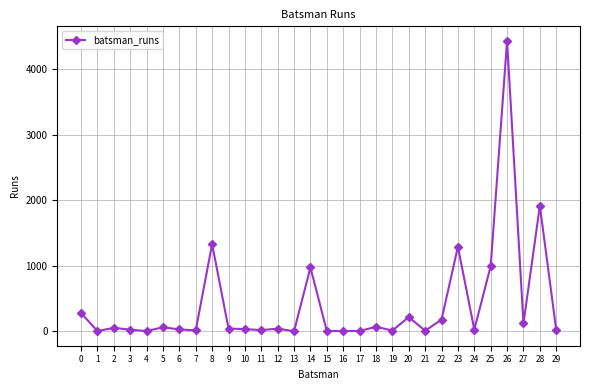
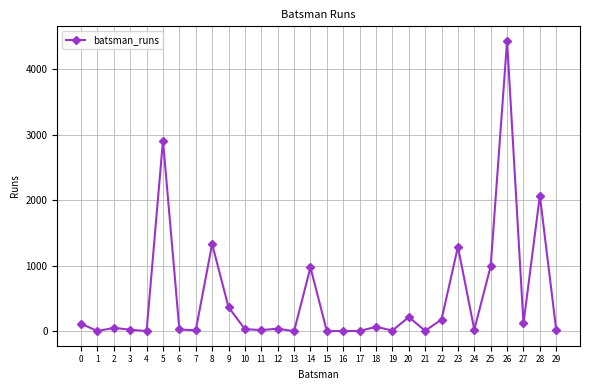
  {
-   "0": 300,
+   "0": 100,
    "1": 0,
    "2": 100,
    "3": 0,
    "4": 0,
-   "5": 100,
+   "5": 2900,
    "6": 0,
    "7": 0,
    "8": 1300,
-   "9": 0,
+   "9": 400,
    "10": 0,
    "11": 0,
    "12": 0,
    "13": 0,
    "14": 1000,
    "15": 0,
    "16": 0,
    "17": 0,
    "18": 100,
    "19": 0,
    "20": 200,
    "21": 0,
    "22": 200,
    "23": 1300,
    "24": 0,
    "25": 1000,
    "26": 4400,
    "27": 100,
-   "28": 1900,
+   "28": 2100,
    "29": 0
  }
